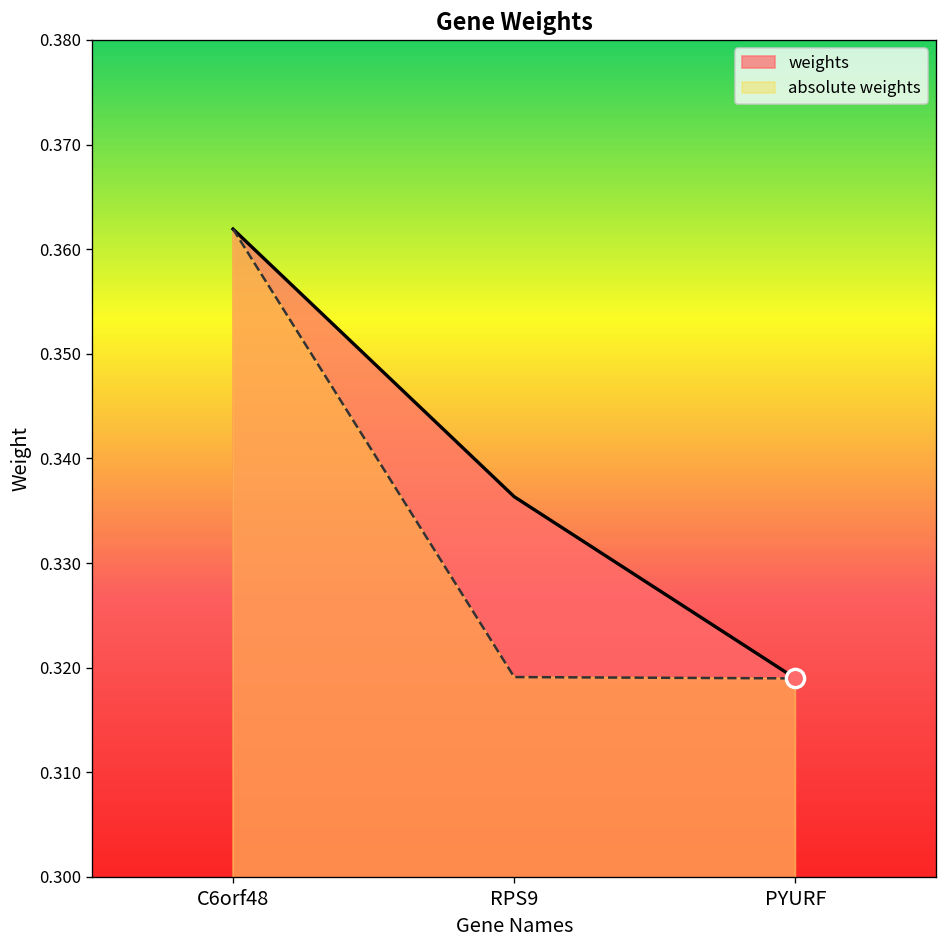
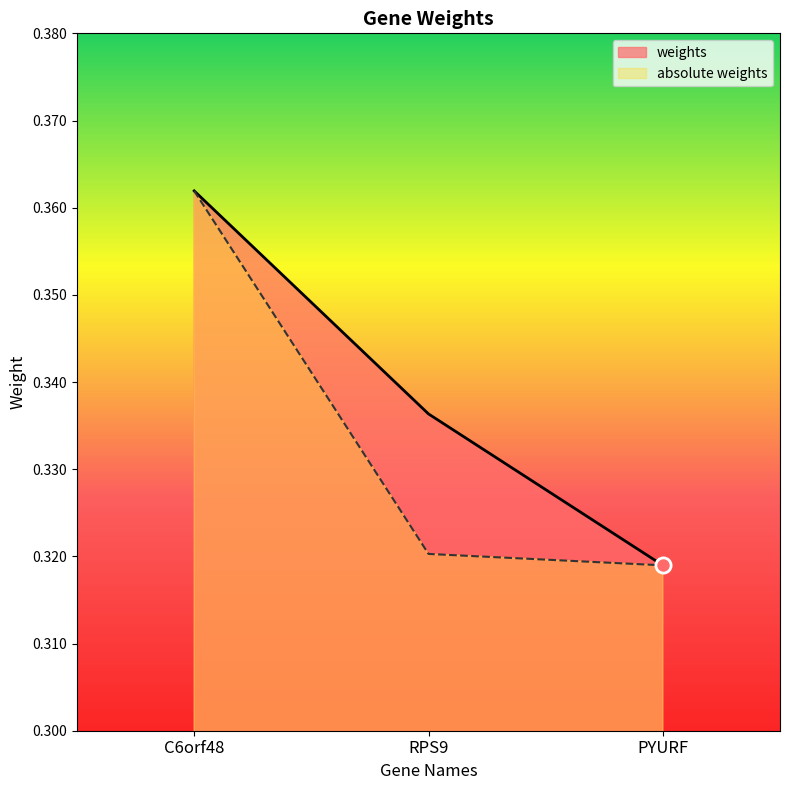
  {
    "absolute weights": {
-     "RPS9": 0.319
+     "RPS9": 0.320
    }
  }
